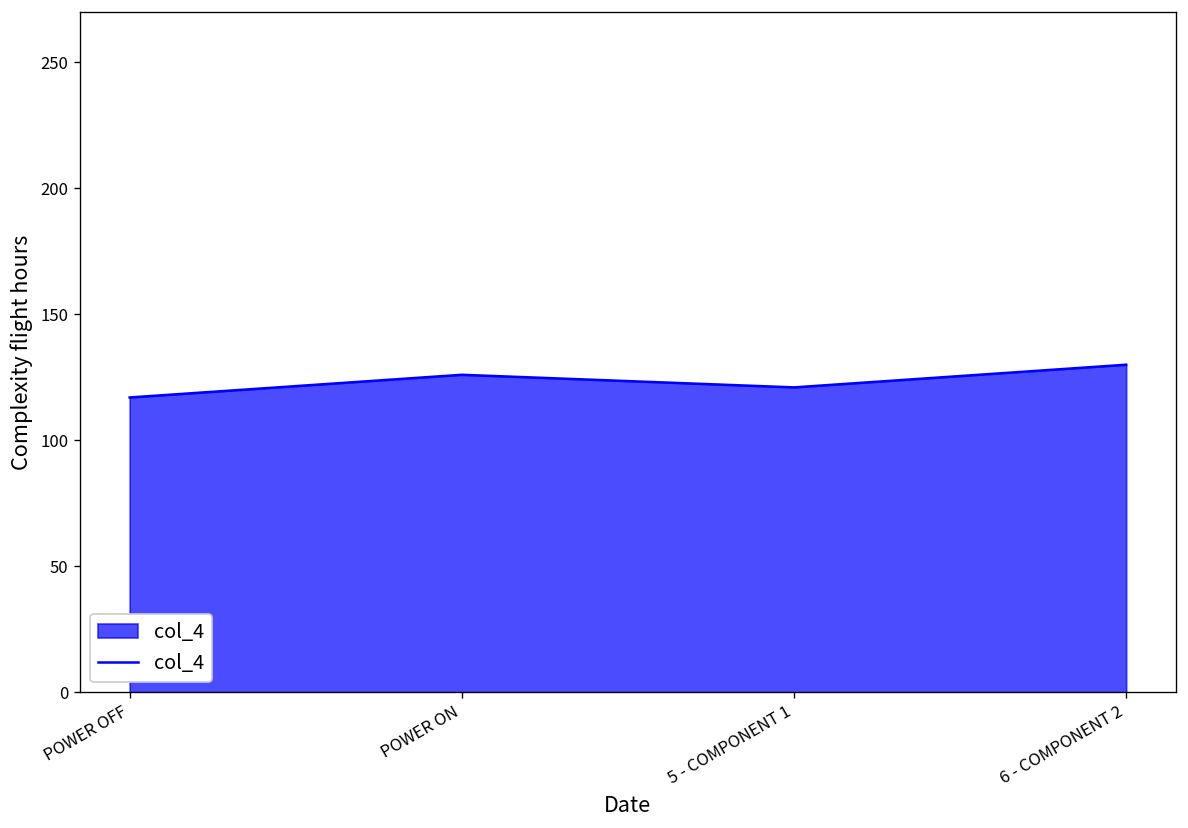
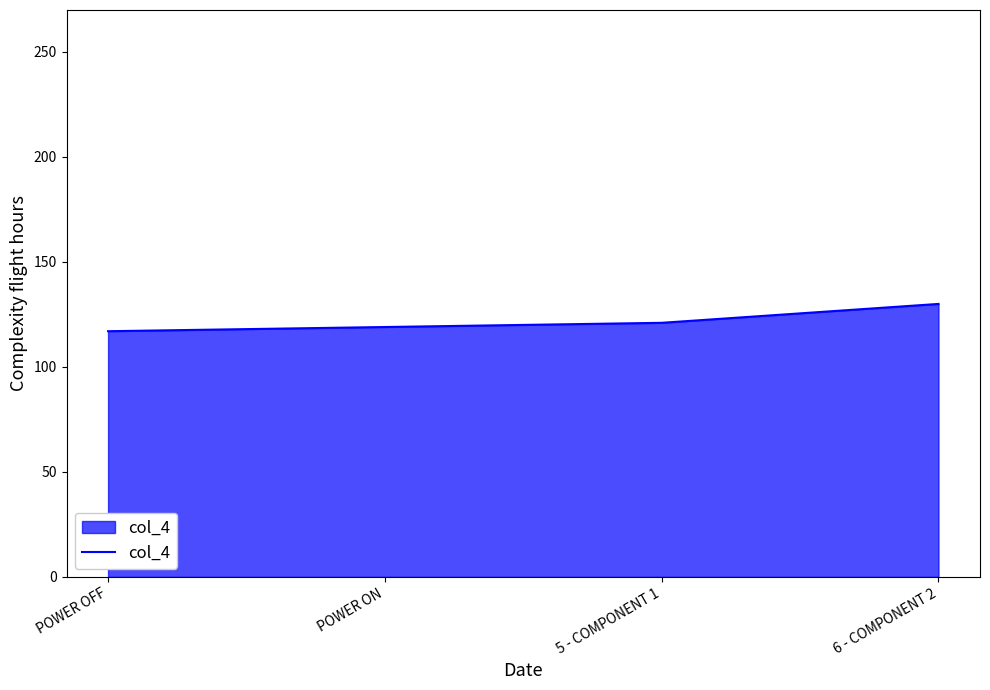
  {
    "POWER OFF": 117,
-   "POWER ON": 126,
+   "POWER ON": 119,
    "5 - COMPONENT 1": 121,
    "6 - COMPONENT 2": 130
  }
